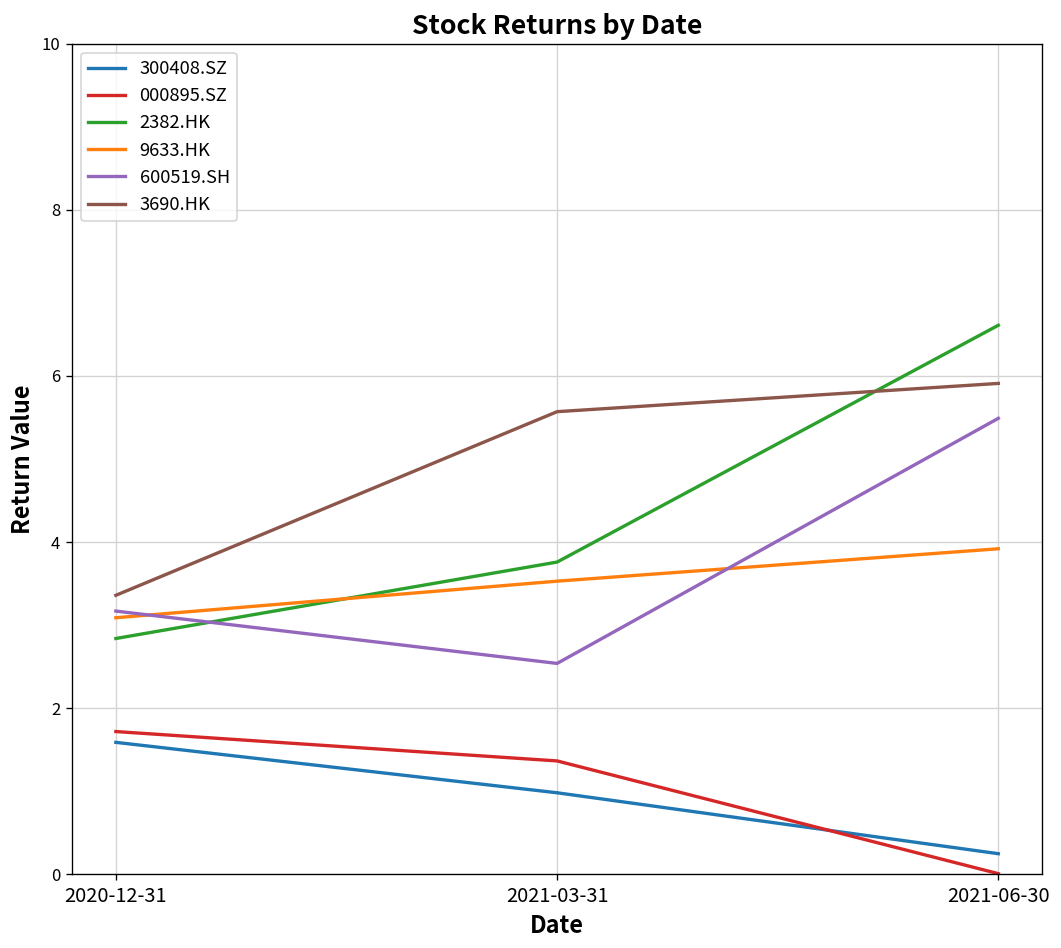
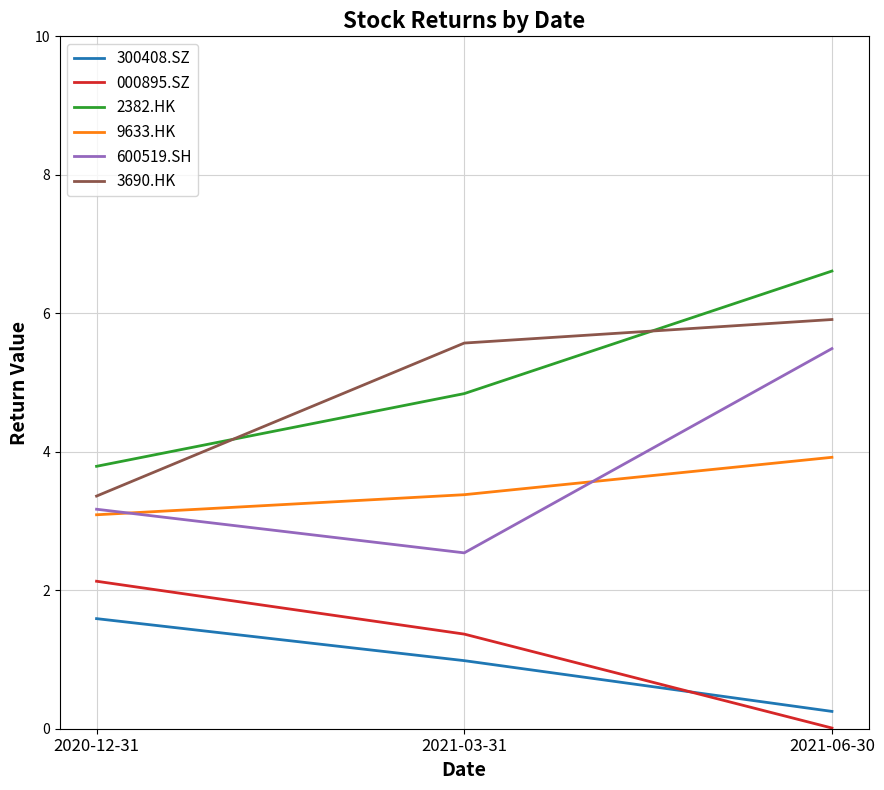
  {
    "300408.SZ": {
      "2020-12-31": 1.6,
      "2021-03-31": 1.0,
      "2021-06-30": 0.3
    },
    "000895.SZ": {
-     "2020-12-31": 1.7,
+     "2020-12-31": 2.1,
      "2021-03-31": 1.4,
      "2021-06-30": 0.0
    },
    "2382.HK": {
-     "2020-12-31": 2.8,
-     "2021-03-31": 3.8,
+     "2020-12-31": 3.8,
+     "2021-03-31": 4.8,
      "2021-06-30": 6.6
    },
    "9633.HK": {
      "2020-12-31": 3.1,
-     "2021-03-31": 3.5,
+     "2021-03-31": 3.4,
      "2021-06-30": 3.9
    },
    "600519.SH": {
      "2020-12-31": 3.2,
      "2021-03-31": 2.5,
      "2021-06-30": 5.5
    },
    "3690.HK": {
      "2020-12-31": 3.4,
      "2021-03-31": 5.6,
      "2021-06-30": 5.9
    }
  }
